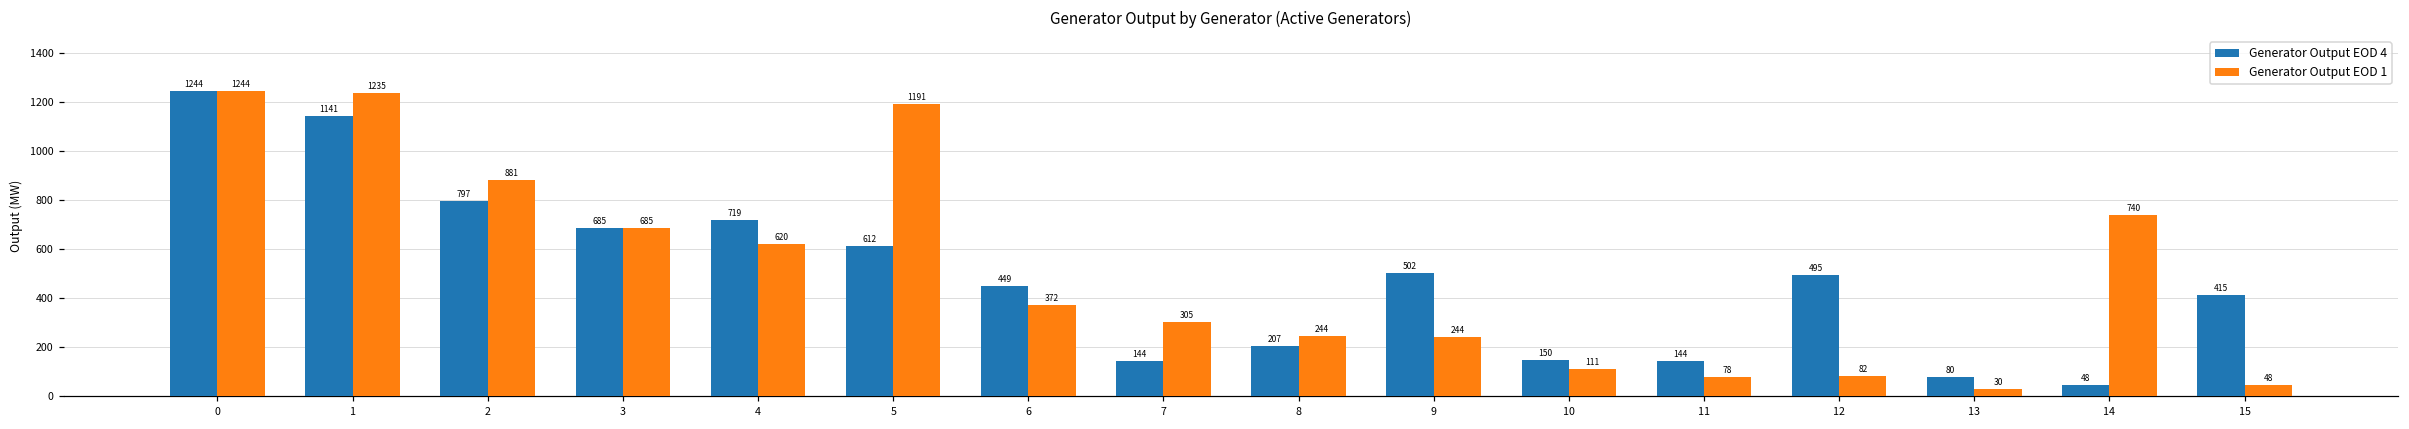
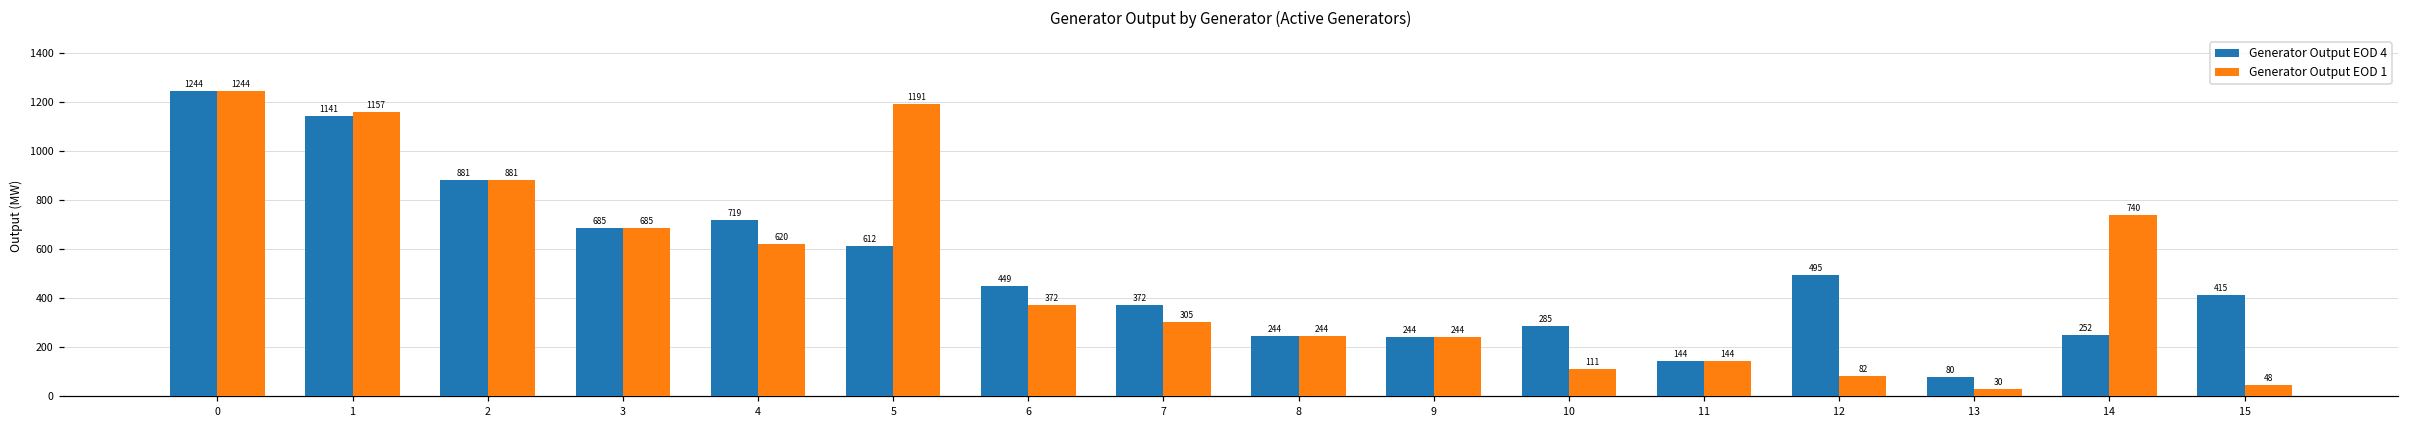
  {
    "Generator Output EOD 4": {
      "0": 1244,
      "1": 1141,
-     "2": 797,
+     "2": 881,
      "3": 685,
      "4": 719,
      "5": 612,
      "6": 449,
-     "7": 144,
-     "8": 207,
-     "9": 502,
-     "10": 150,
+     "7": 372,
+     "8": 244,
+     "9": 244,
+     "10": 285,
      "11": 144,
      "12": 495,
      "13": 80,
-     "14": 48,
+     "14": 252,
      "15": 415
    },
    "Generator Output EOD 1": {
      "0": 1244,
-     "1": 1235,
+     "1": 1157,
      "2": 881,
      "3": 685,
      "4": 620,
      "5": 1191,
      "6": 372,
      "7": 305,
      "8": 244,
      "9": 244,
      "10": 111,
-     "11": 78,
+     "11": 144,
      "12": 82,
      "13": 30,
      "14": 740,
      "15": 48
    }
  }
